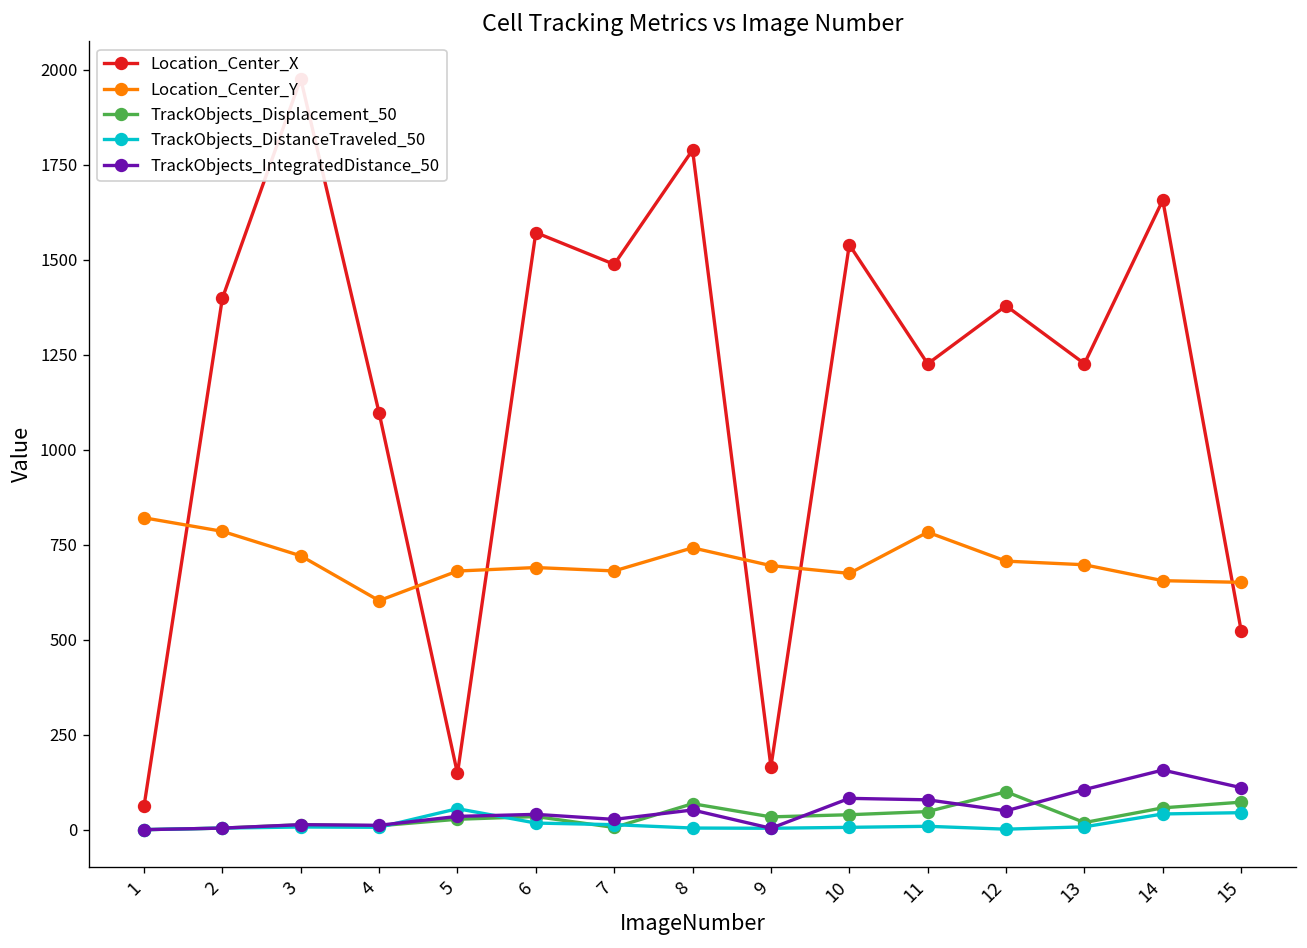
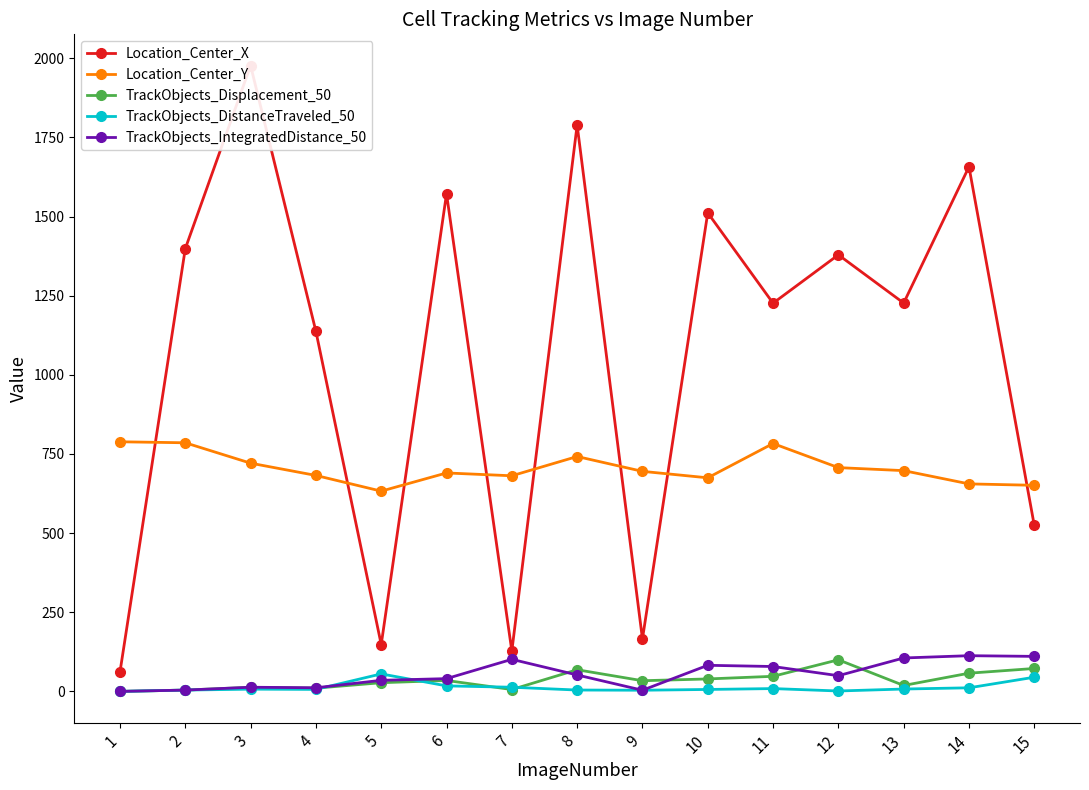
  {
    "Location_Center_X": {
      "1": 60,
      "2": 1400,
-     "4": 1100,
+     "4": 1140,
      "5": 150,
      "6": 1570,
-     "7": 1490,
+     "7": 130,
      "8": 1790,
      "9": 170,
-     "10": 1540,
+     "10": 1510,
      "11": 1230,
      "12": 1380,
      "13": 1230,
      "14": 1660,
      "15": 520
    },
    "Location_Center_Y": {
-     "1": 820,
+     "1": 790,
      "2": 790,
      "3": 720,
-     "4": 600,
-     "5": 680,
+     "4": 680,
+     "5": 630,
      "6": 690,
      "7": 680,
      "8": 740,
      "9": 700,
      "10": 670,
      "11": 780,
      "12": 710,
      "13": 700,
      "14": 660,
      "15": 650
    },
    "TrackObjects_Displacement_50": {
      "8": 70,
      "9": 30,
      "10": 40,
      "11": 50,
      "12": 100,
      "13": 20,
      "14": 60,
      "15": 70
    },
    "TrackObjects_DistanceTraveled_50": {
      "5": 60,
      "6": 20,
      "8": 0,
      "10": 10,
      "11": 10,
      "12": 0,
      "13": 10,
-     "14": 40,
+     "14": 10,
      "15": 40
    },
    "TrackObjects_IntegratedDistance_50": {
-     "7": 30,
+     "7": 100,
      "8": 50,
      "10": 80,
      "11": 80,
      "12": 50,
      "13": 110,
-     "14": 160,
+     "14": 110,
      "15": 110
    }
  }
